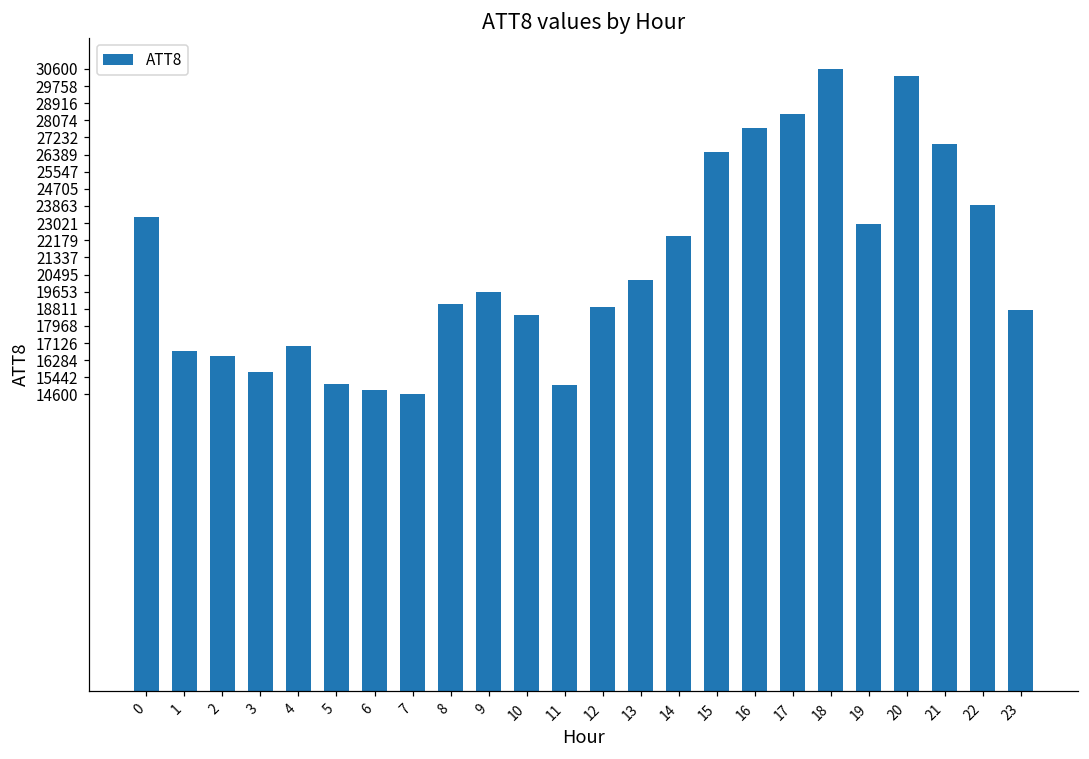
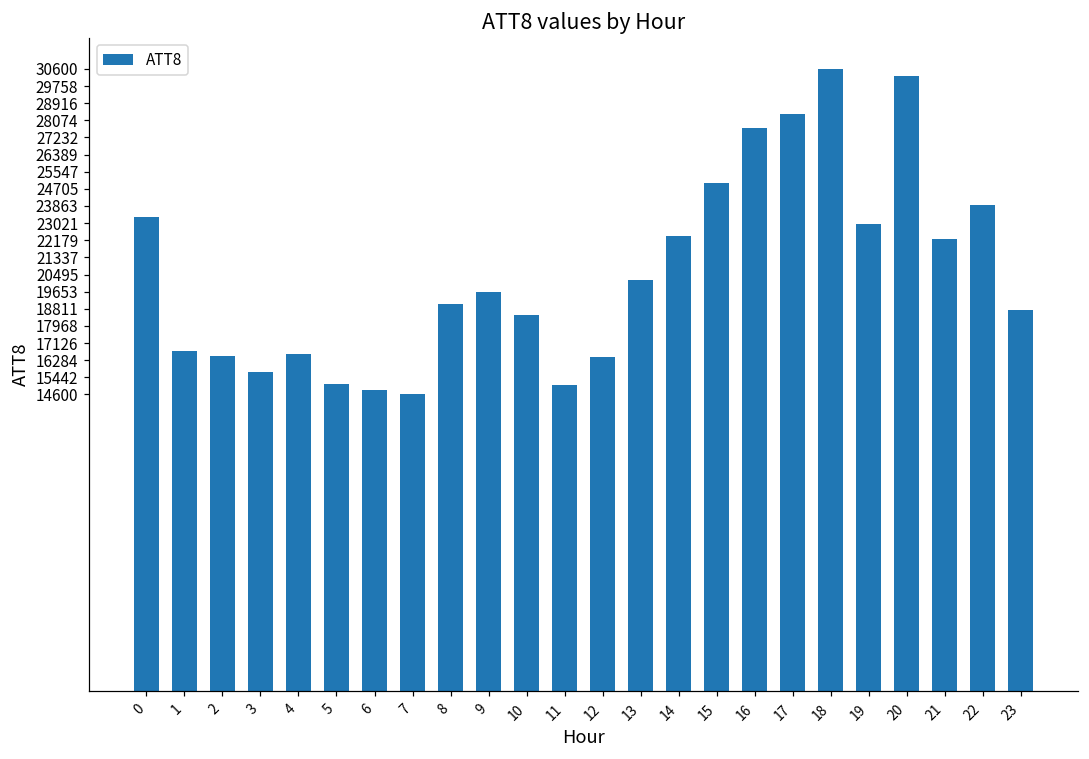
  {
    "0": 23300,
    "1": 16800,
    "2": 16500,
    "3": 15700,
-   "4": 17000,
+   "4": 16600,
    "5": 15100,
    "6": 14800,
    "7": 14600,
    "8": 19000,
    "9": 19600,
    "10": 18500,
    "11": 15100,
-   "12": 18900,
+   "12": 16400,
    "13": 20200,
    "14": 22400,
-   "15": 26500,
+   "15": 25000,
    "16": 27700,
    "17": 28400,
    "18": 30600,
    "19": 23000,
    "20": 30200,
-   "21": 26900,
+   "21": 22200,
    "22": 23900,
    "23": 18800
  }
